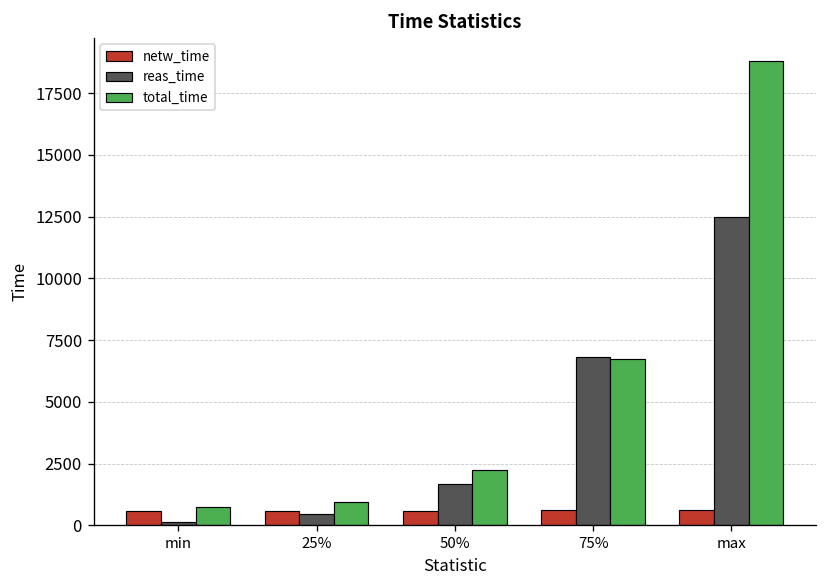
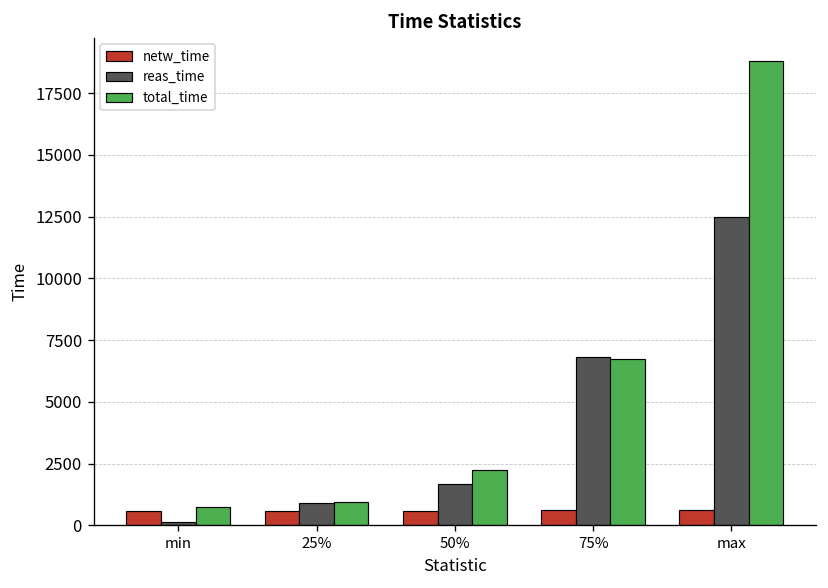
  {
    "netw_time": {
      "min": 600,
      "25%": 600,
      "50%": 600,
      "75%": 600,
      "max": 600
    },
    "reas_time": {
-     "25%": 500,
+     "25%": 900,
      "50%": 1700,
      "75%": 6800,
      "max": 12500
    },
    "total_time": {
      "min": 700,
      "25%": 900,
      "50%": 2200,
      "75%": 6700,
      "max": 18800
    }
  }
